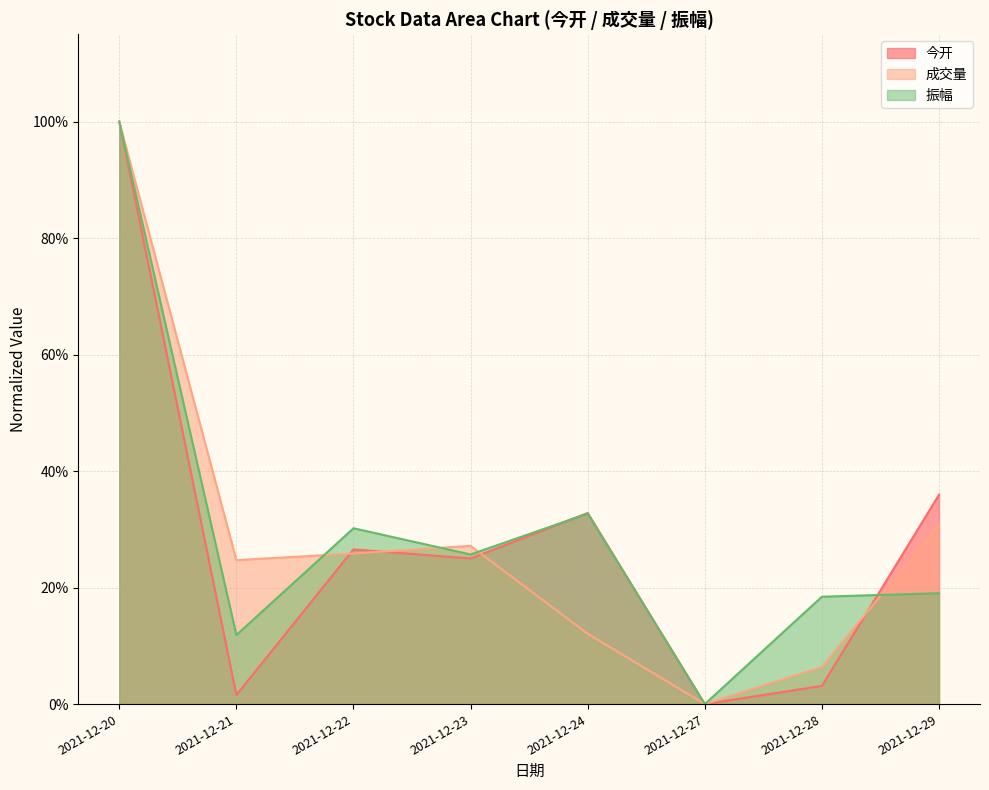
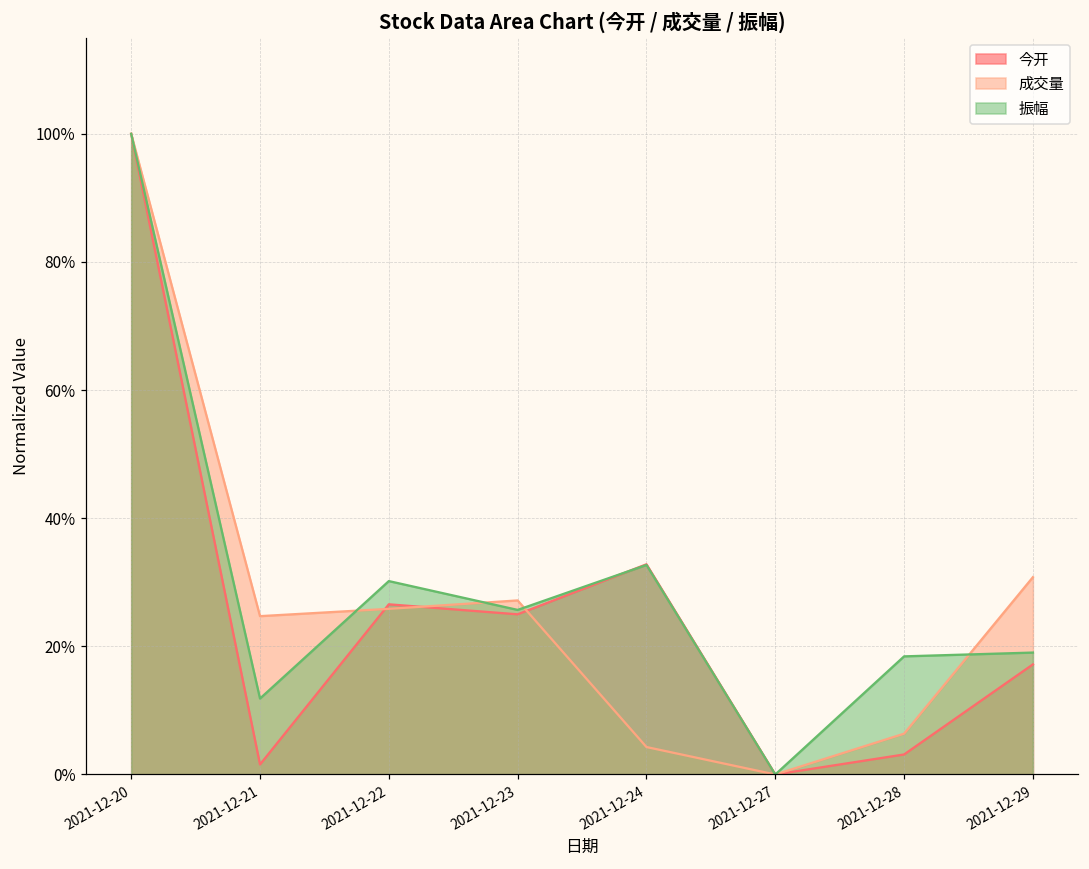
  {
    "今开": {
      "2021-12-21": "2%",
      "2021-12-22": "27%",
      "2021-12-23": "25%",
      "2021-12-28": "3%",
-     "2021-12-29": "36%"
+     "2021-12-29": "17%"
    },
    "成交量": {
      "2021-12-21": "25%",
      "2021-12-22": "26%",
      "2021-12-23": "27%",
-     "2021-12-24": "12%",
+     "2021-12-24": "4%",
      "2021-12-28": "6%",
      "2021-12-29": "31%"
    },
    "振幅": {
      "2021-12-21": "12%",
      "2021-12-22": "30%",
      "2021-12-23": "26%",
      "2021-12-28": "18%",
      "2021-12-29": "19%"
    }
  }
